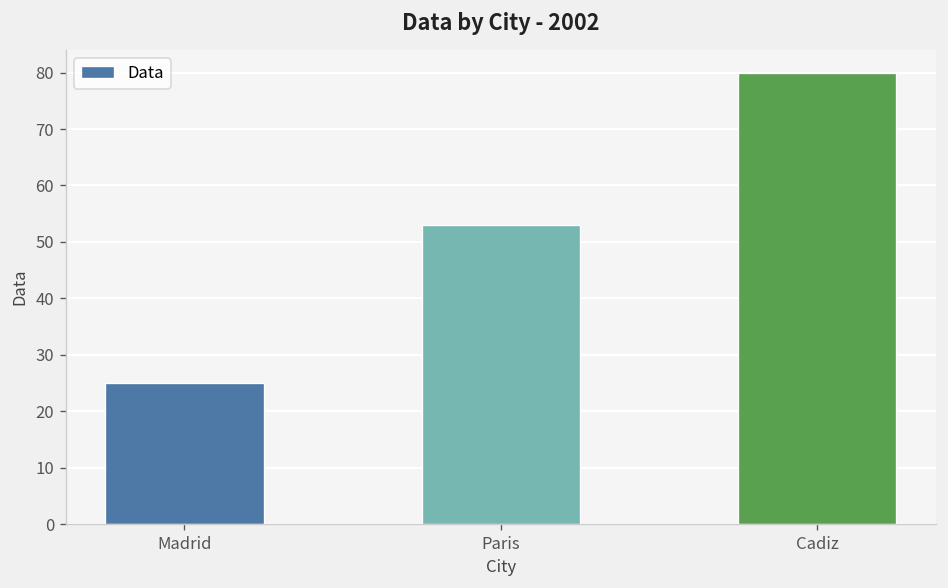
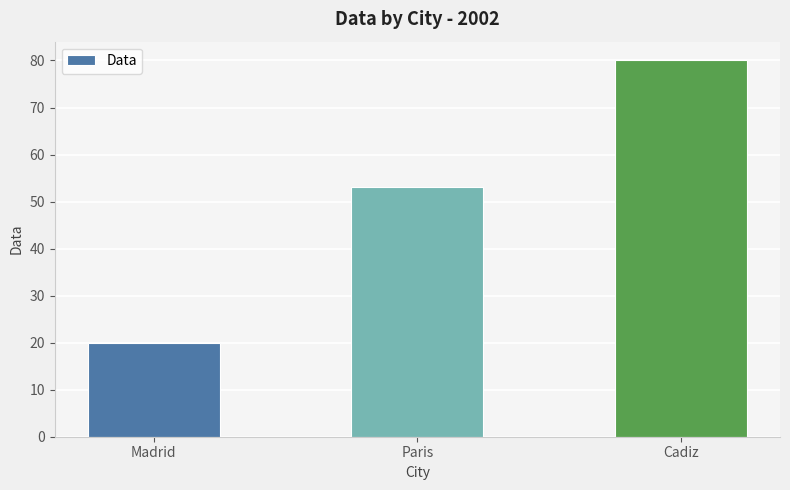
  {
-   "Madrid": 25,
+   "Madrid": 20,
    "Paris": 53,
    "Cadiz": 80
  }
